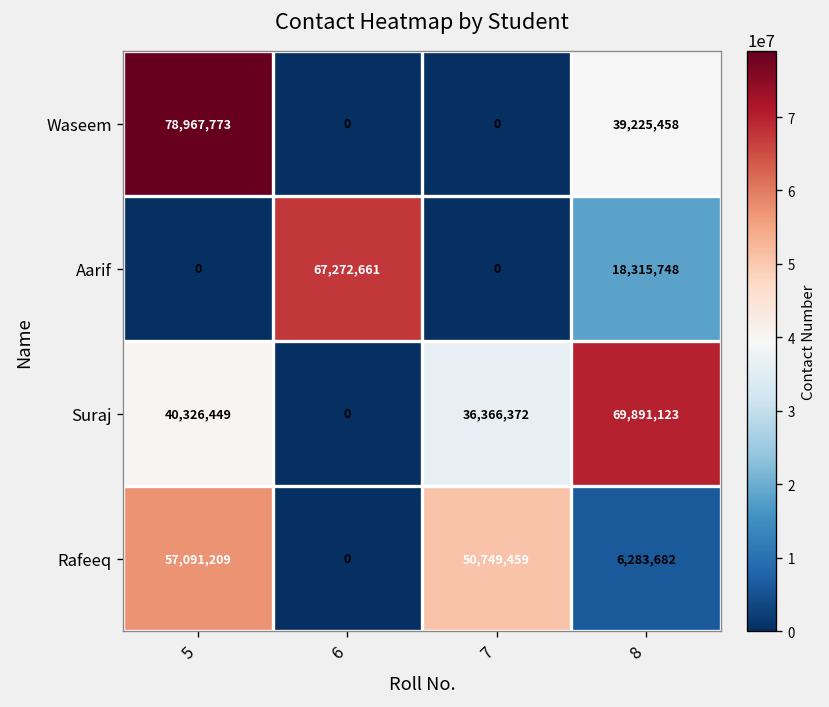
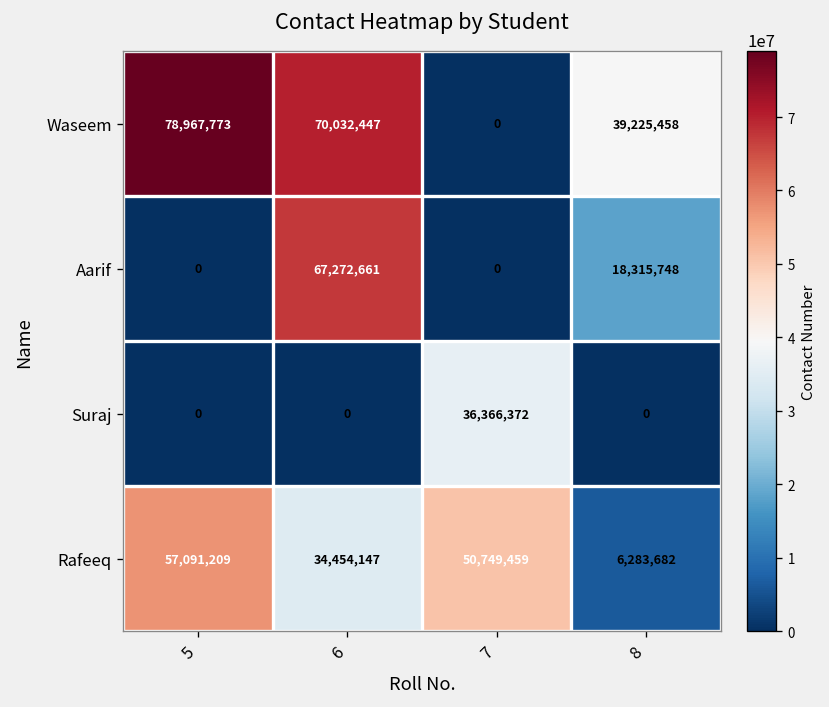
  {
    "Waseem": {
      "5": "78,967,773",
-     "6": "0",
+     "6": "70,032,447",
      "7": "0",
      "8": "39,225,458"
    },
    "Aarif": {
      "5": "0",
      "6": "67,272,661",
      "7": "0",
      "8": "18,315,748"
    },
    "Suraj": {
-     "5": "40,326,449",
+     "5": "0",
      "6": "0",
      "7": "36,366,372",
-     "8": "69,891,123"
+     "8": "0"
    },
    "Rafeeq": {
      "5": "57,091,209",
-     "6": "0",
+     "6": "34,454,147",
      "7": "50,749,459",
      "8": "6,283,682"
    }
  }
